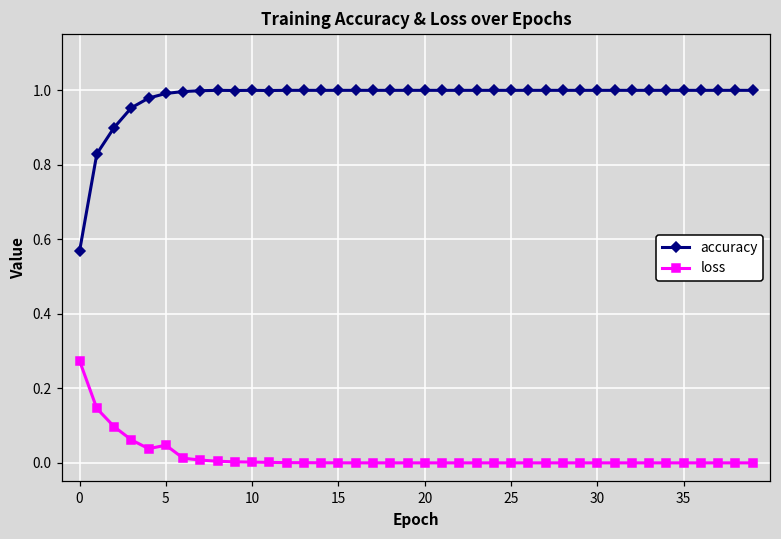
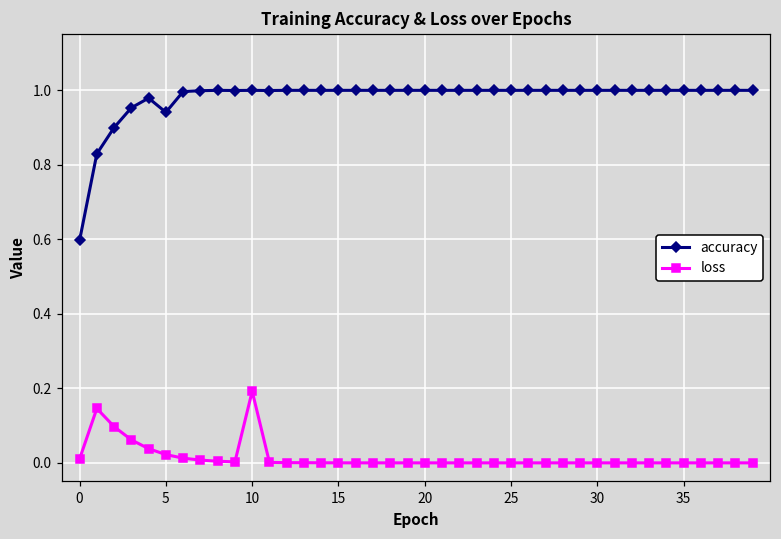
  {
    "accuracy": {
-     "0": 0.57,
-     "5": 0.99,
+     "0": 0.60,
+     "5": 0.94,
      "10": 1.00,
      "15": 1.00,
      "20": 1.00,
      "25": 1.00,
      "30": 1.00,
      "35": 1.00
    },
    "loss": {
-     "0": 0.27,
-     "5": 0.05,
-     "10": 0.00,
+     "0": 0.01,
+     "5": 0.02,
+     "10": 0.19,
      "15": 0.00,
      "20": 0.00,
      "25": 0.00,
      "30": 0.00,
      "35": 0.00
    }
  }
